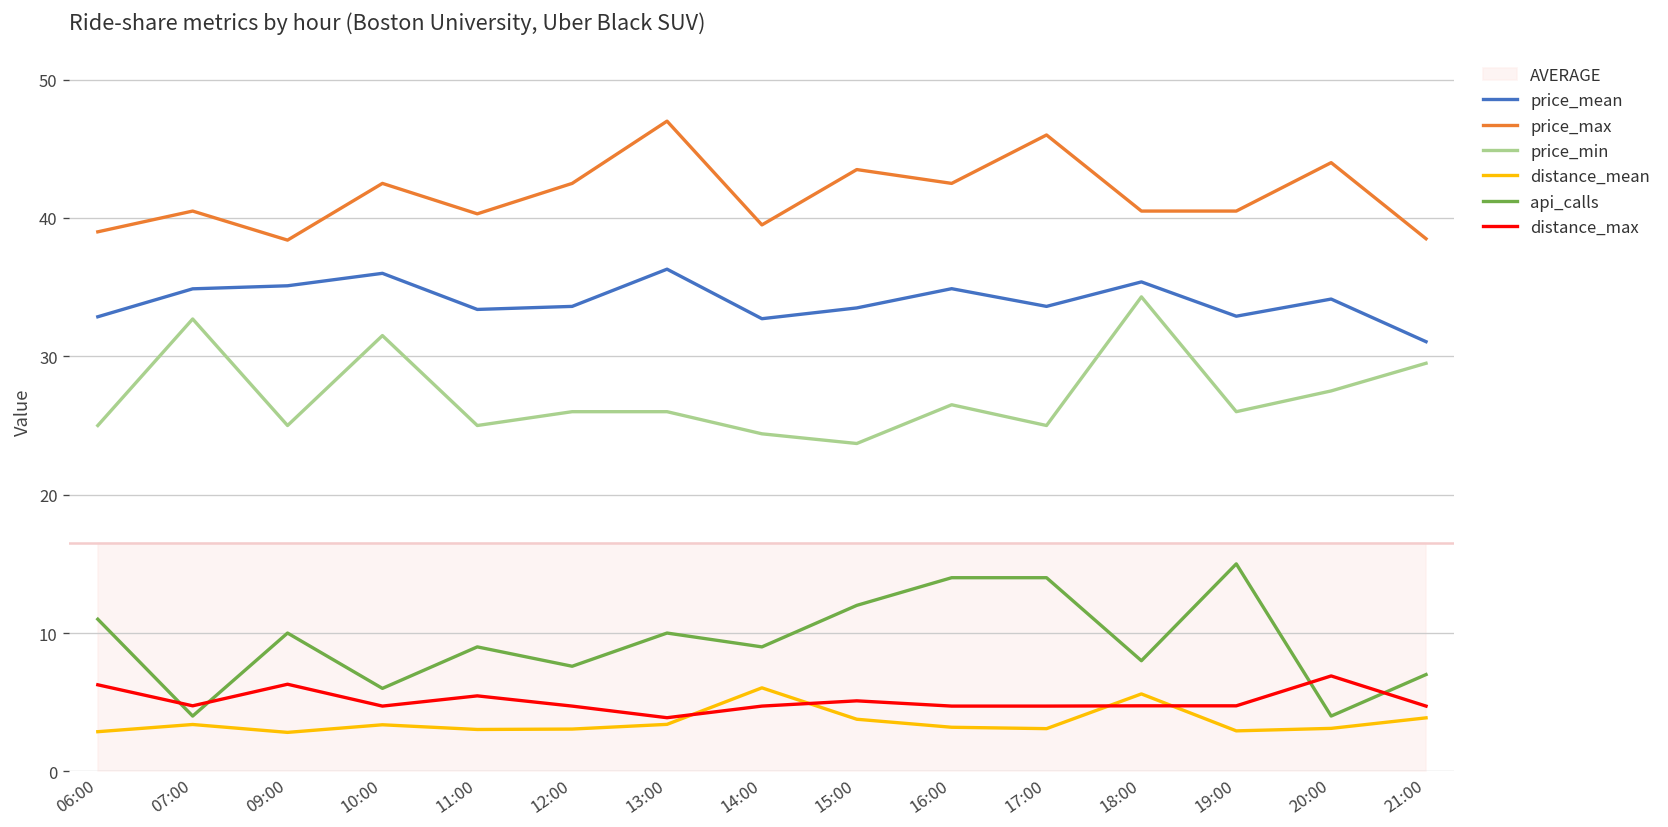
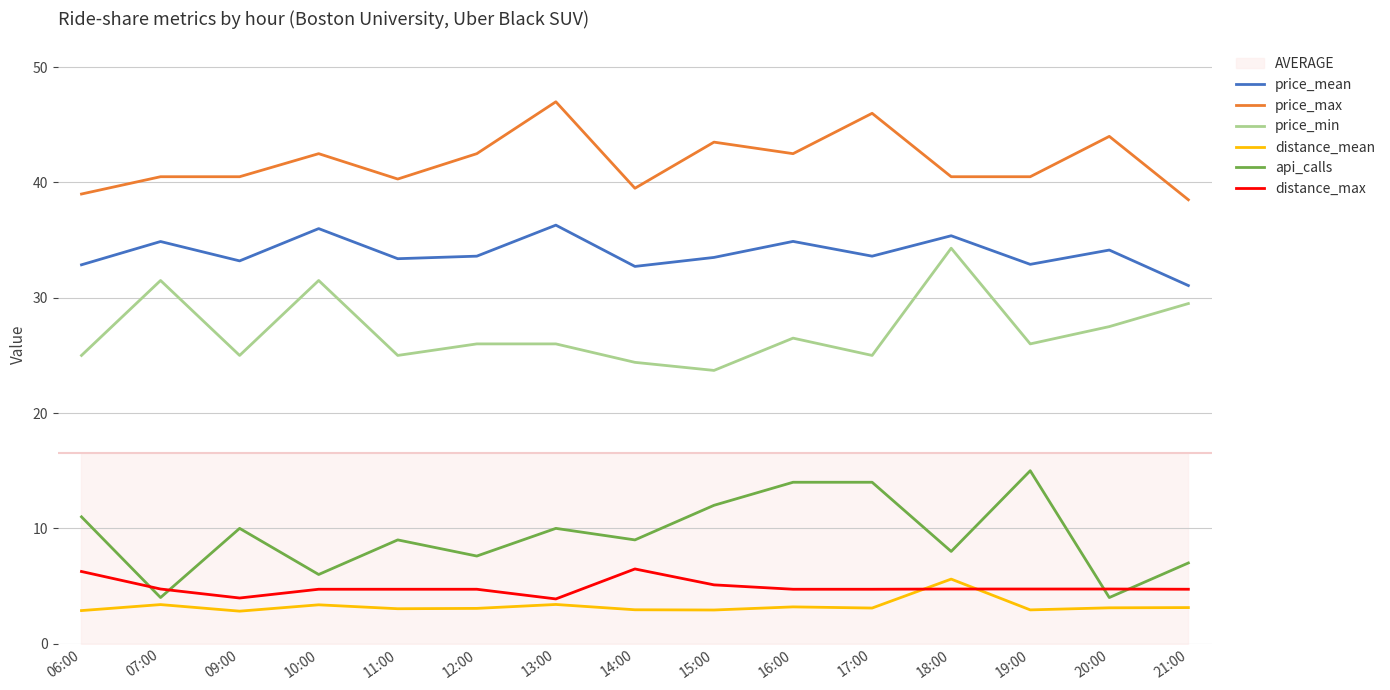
  {
    "AVERAGE": {
      "06:00": 16.5,
      "07:00": 16.5,
      "09:00": 16.5,
      "10:00": 16.5,
      "11:00": 16.5,
      "12:00": 16.5,
      "13:00": 16.5,
      "14:00": 16.5,
      "15:00": 16.5,
      "16:00": 16.5,
      "17:00": 16.5,
      "18:00": 16.5,
      "19:00": 16.5,
      "20:00": 16.5,
      "21:00": 16.5
    },
    "price_mean": {
      "06:00": 32.9,
      "07:00": 34.9,
-     "09:00": 35.1,
+     "09:00": 33.2,
      "10:00": 36.0,
      "11:00": 33.4,
      "12:00": 33.6,
      "13:00": 36.3,
      "14:00": 32.7,
      "15:00": 33.5,
      "16:00": 34.9,
      "17:00": 33.6,
      "18:00": 35.4,
      "19:00": 32.9,
      "20:00": 34.1,
      "21:00": 31.1
    },
    "price_max": {
      "06:00": 39.0,
      "07:00": 40.5,
-     "09:00": 38.4,
+     "09:00": 40.5,
      "10:00": 42.5,
      "11:00": 40.3,
      "12:00": 42.5,
      "13:00": 47.0,
      "14:00": 39.5,
      "15:00": 43.5,
      "16:00": 42.5,
      "17:00": 46.0,
      "18:00": 40.5,
      "19:00": 40.5,
      "20:00": 44.0,
      "21:00": 38.5
    },
    "price_min": {
      "06:00": 25.0,
-     "07:00": 32.7,
+     "07:00": 31.5,
      "09:00": 25.0,
      "10:00": 31.5,
      "11:00": 25.0,
      "12:00": 26.0,
      "13:00": 26.0,
      "14:00": 24.4,
      "15:00": 23.7,
      "16:00": 26.5,
      "17:00": 25.0,
      "18:00": 34.3,
      "19:00": 26.0,
      "20:00": 27.5,
      "21:00": 29.5
    },
    "distance_mean": {
      "06:00": 2.9,
      "07:00": 3.4,
      "09:00": 2.8,
      "10:00": 3.4,
      "11:00": 3.0,
      "12:00": 3.1,
      "13:00": 3.4,
-     "14:00": 6.0,
-     "15:00": 3.8,
+     "14:00": 2.9,
+     "15:00": 2.9,
      "16:00": 3.2,
      "17:00": 3.1,
      "18:00": 5.6,
      "19:00": 2.9,
      "20:00": 3.1,
-     "21:00": 3.9
+     "21:00": 3.1
    },
    "api_calls": {
      "06:00": 11.0,
      "07:00": 4.0,
      "09:00": 10.0,
      "10:00": 6.0,
      "11:00": 9.0,
      "12:00": 7.6,
      "13:00": 10.0,
      "14:00": 9.0,
      "15:00": 12.0,
      "16:00": 14.0,
      "17:00": 14.0,
      "18:00": 8.0,
      "19:00": 15.0,
      "20:00": 4.0,
      "21:00": 7.0
    },
    "distance_max": {
      "06:00": 6.3,
      "07:00": 4.7,
-     "09:00": 6.3,
+     "09:00": 4.0,
      "10:00": 4.7,
-     "11:00": 5.5,
+     "11:00": 4.7,
      "12:00": 4.7,
      "13:00": 3.9,
-     "14:00": 4.7,
+     "14:00": 6.5,
      "15:00": 5.1,
      "16:00": 4.7,
      "17:00": 4.7,
      "18:00": 4.7,
      "19:00": 4.7,
-     "20:00": 6.9,
+     "20:00": 4.7,
      "21:00": 4.7
    }
  }
